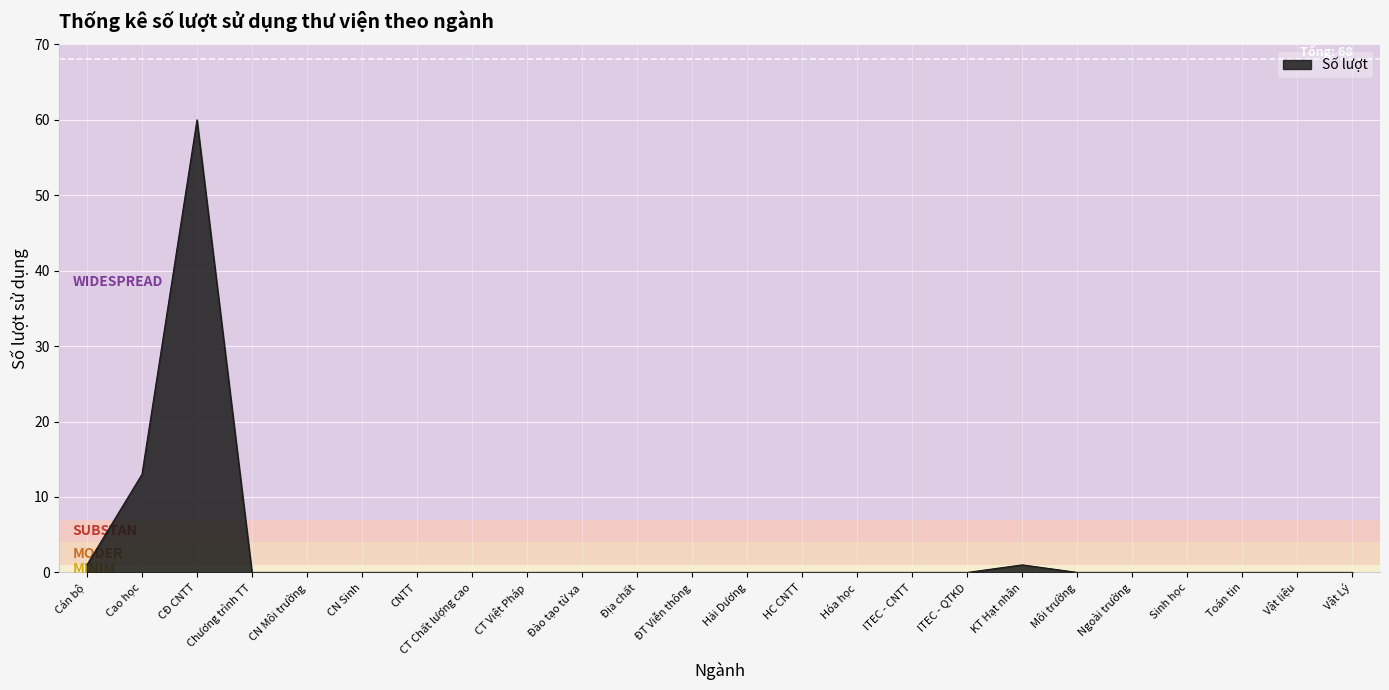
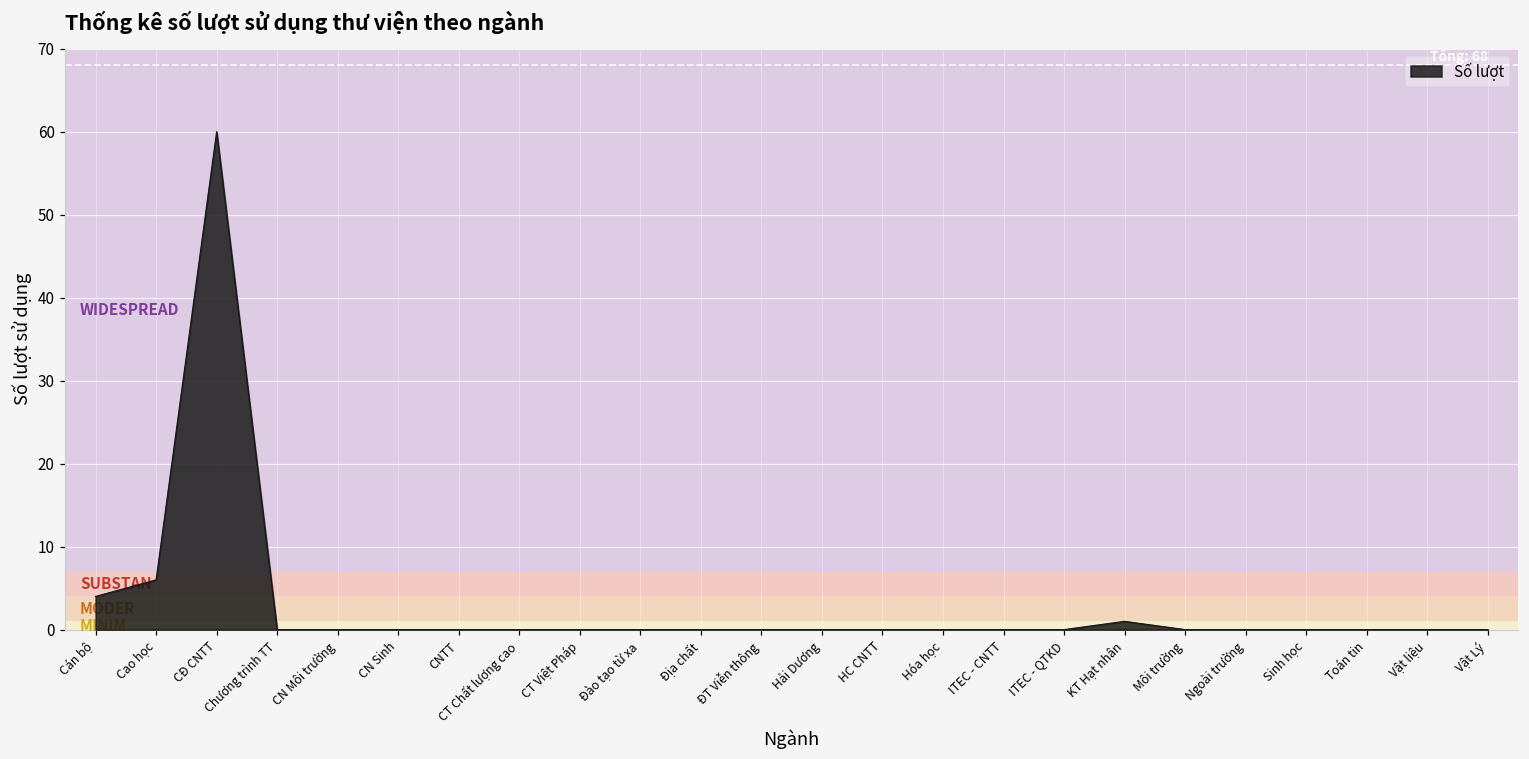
  {
-   "Cán bộ": 1,
-   "Cao học": 13,
+   "Cán bộ": 4,
+   "Cao học": 6,
    "CĐ CNTT": 60,
    "Chương trình TT": 0,
    "CN Môi trường": 0,
    "CN Sinh": 0,
    "CNTT": 0,
    "CT Chất lượng cao": 0,
    "CT Việt Pháp": 0,
    "Đào tạo từ xa": 0,
    "Địa chất": 0,
    "ĐT Viễn thông": 0,
    "Hải Dương": 0,
    "HC CNTT": 0,
    "Hóa học": 0,
    "ITEC - CNTT": 0,
    "ITEC - QTKD": 0,
    "KT Hạt nhân": 1,
    "Môi trường": 0,
    "Ngoài trường": 0,
    "Sinh học": 0,
    "Toán tin": 0,
    "Vật liệu": 0,
    "Vật Lý": 0
  }
